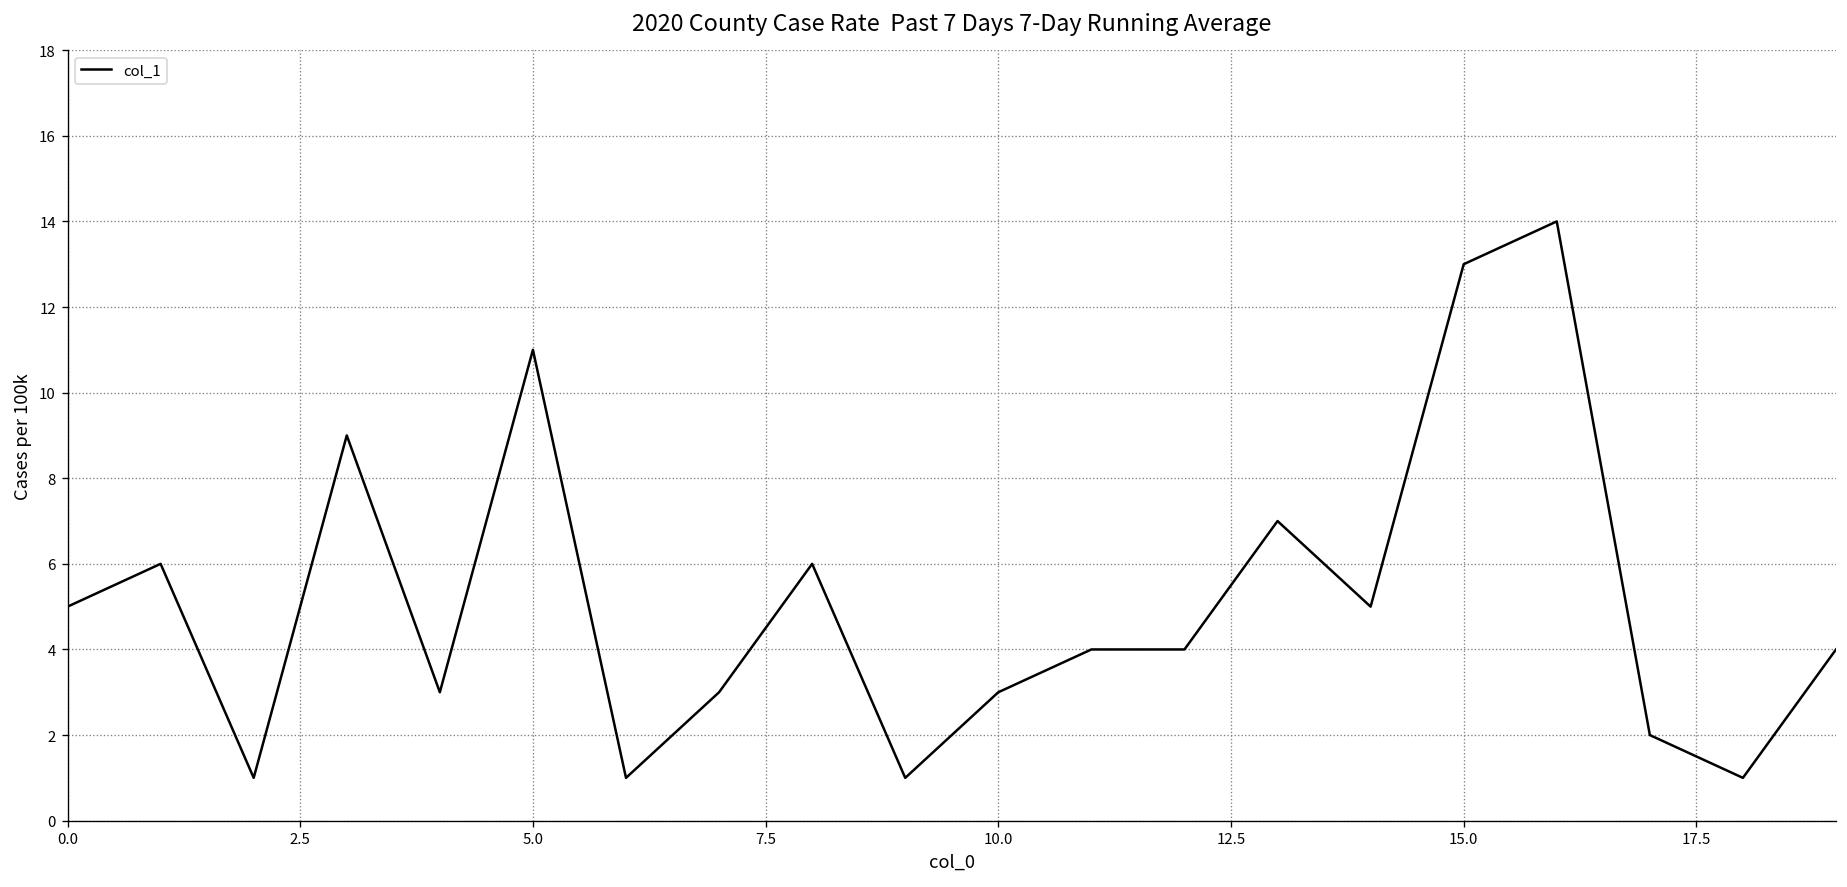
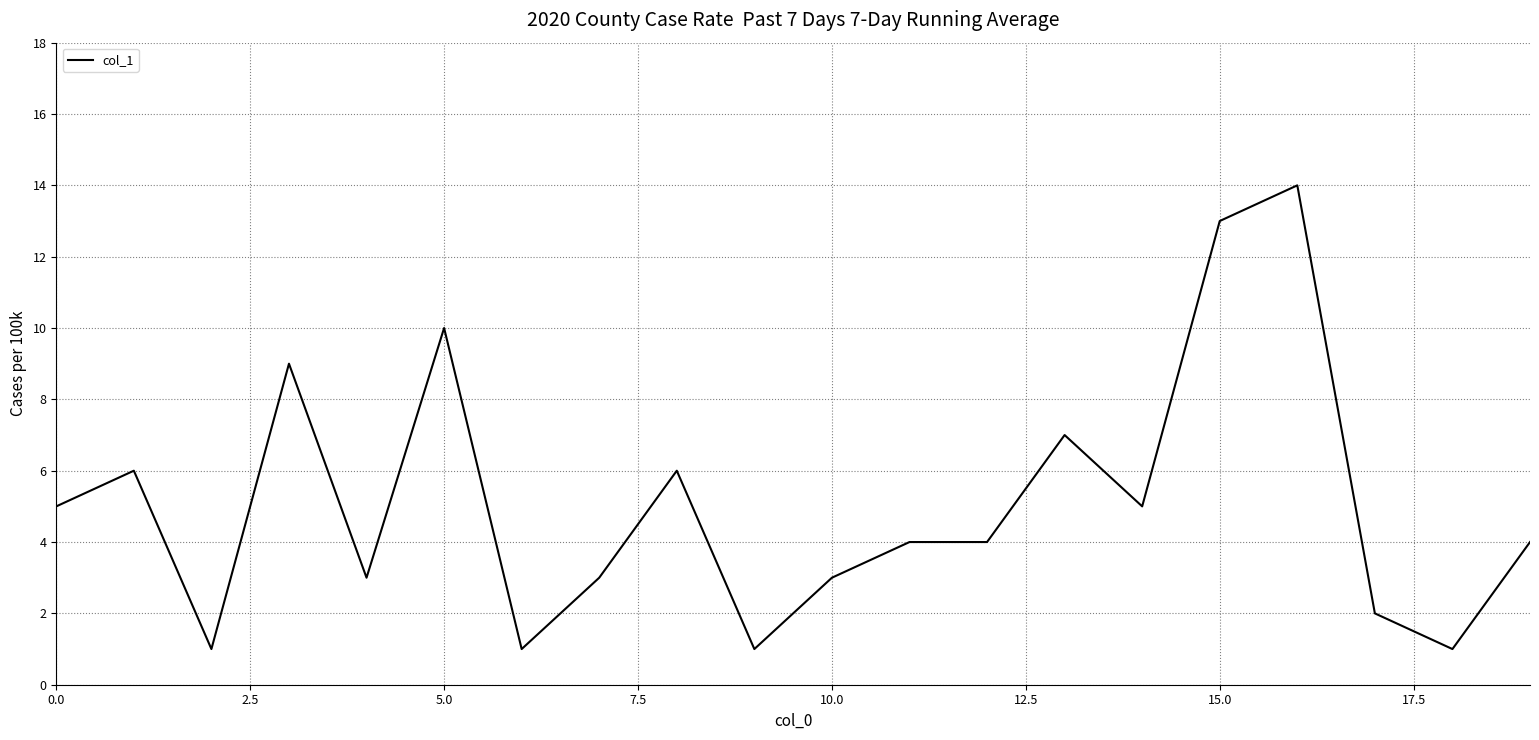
  {
    "0.0": 5,
-   "5.0": 11,
+   "5.0": 10,
    "10.0": 3,
    "15.0": 13
  }
